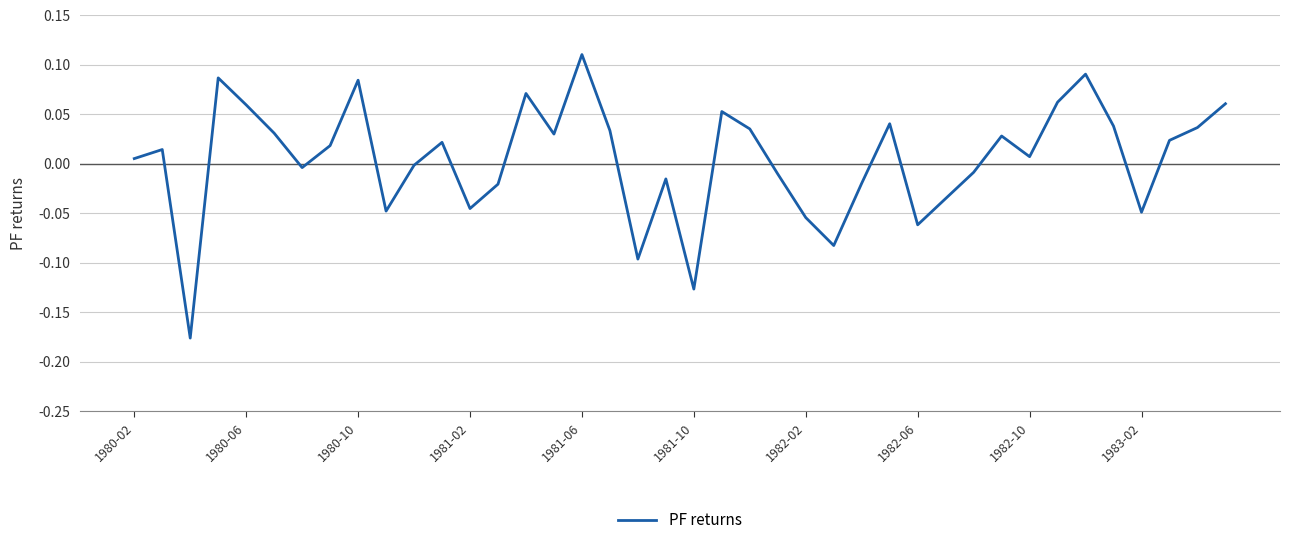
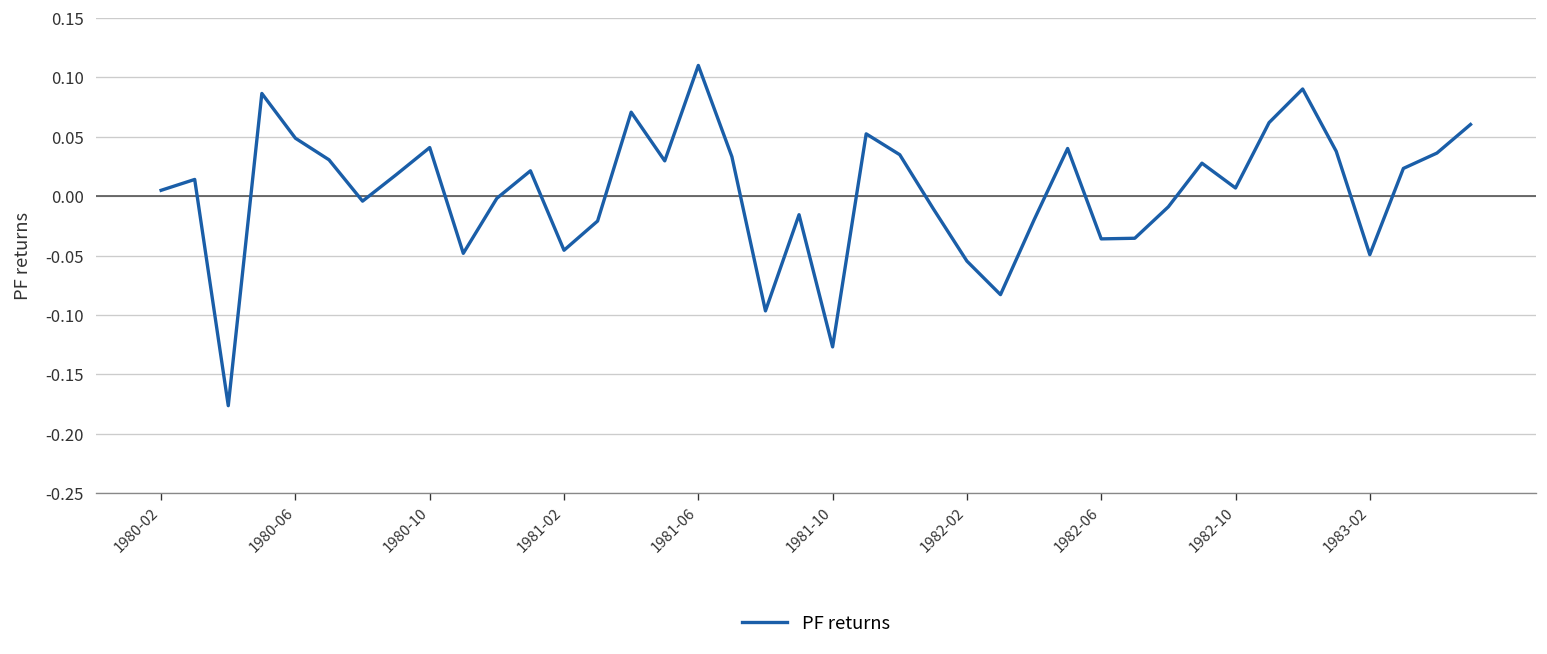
  {
    "1980-02": 0.00,
-   "1980-06": 0.06,
-   "1980-10": 0.08,
+   "1980-06": 0.05,
+   "1980-10": 0.04,
    "1981-02": -0.05,
    "1981-06": 0.11,
    "1981-10": -0.13,
    "1982-02": -0.05,
-   "1982-06": -0.06,
+   "1982-06": -0.04,
    "1982-10": 0.01,
    "1983-02": -0.05
  }
